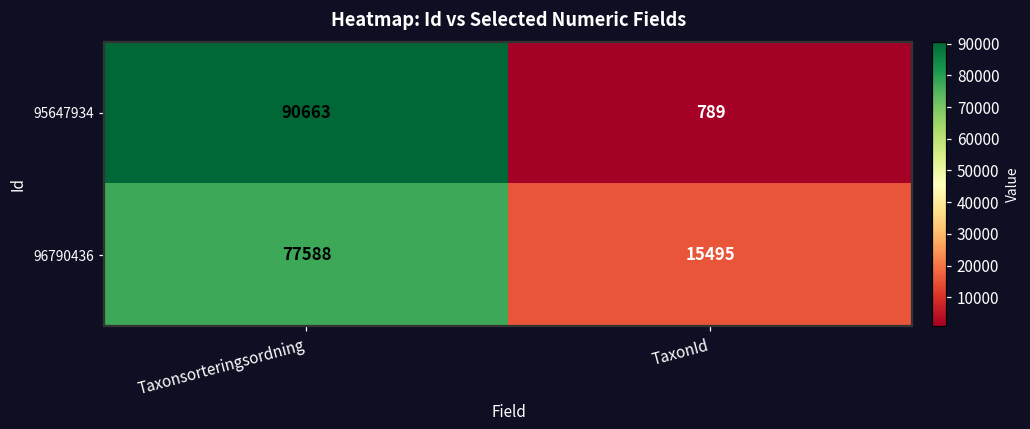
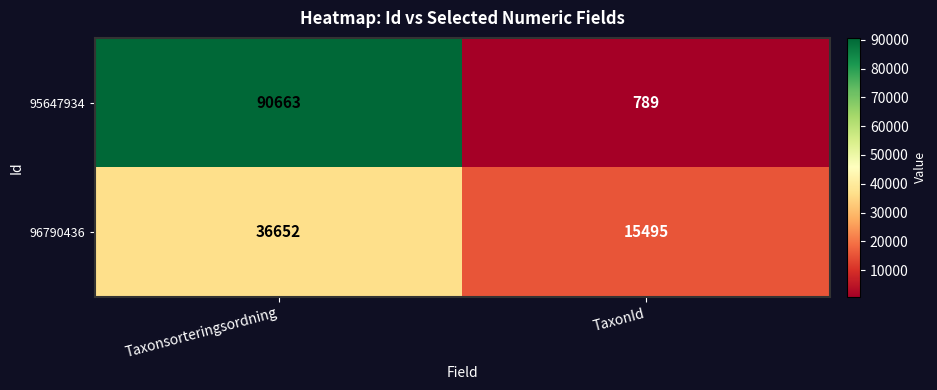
  {
    "95647934": {
      "Taxonsorteringsordning": 90663,
      "TaxonId": 789
    },
    "96790436": {
-     "Taxonsorteringsordning": 77588,
+     "Taxonsorteringsordning": 36652,
      "TaxonId": 15495
    }
  }
